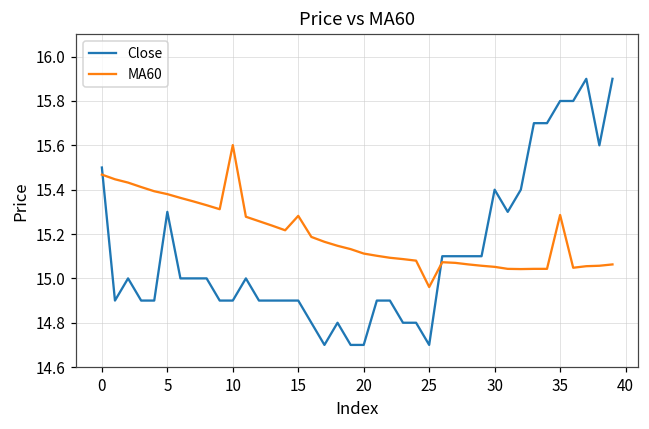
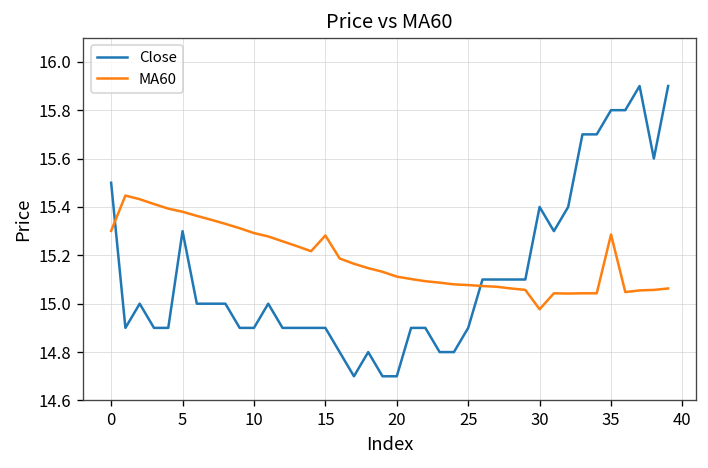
  {
    "Close": {
      "0": 15.5,
      "5": 15.3,
      "10": 14.9,
      "15": 14.9,
      "20": 14.7,
-     "25": 14.7,
+     "25": 14.9,
      "30": 15.4,
      "35": 15.8
    },
    "MA60": {
-     "0": 15.47,
+     "0": 15.30,
      "5": 15.38,
-     "10": 15.60,
+     "10": 15.29,
      "15": 15.28,
      "20": 15.11,
-     "25": 14.96,
-     "30": 15.05,
+     "25": 15.08,
+     "30": 14.98,
      "35": 15.29
    }
  }
